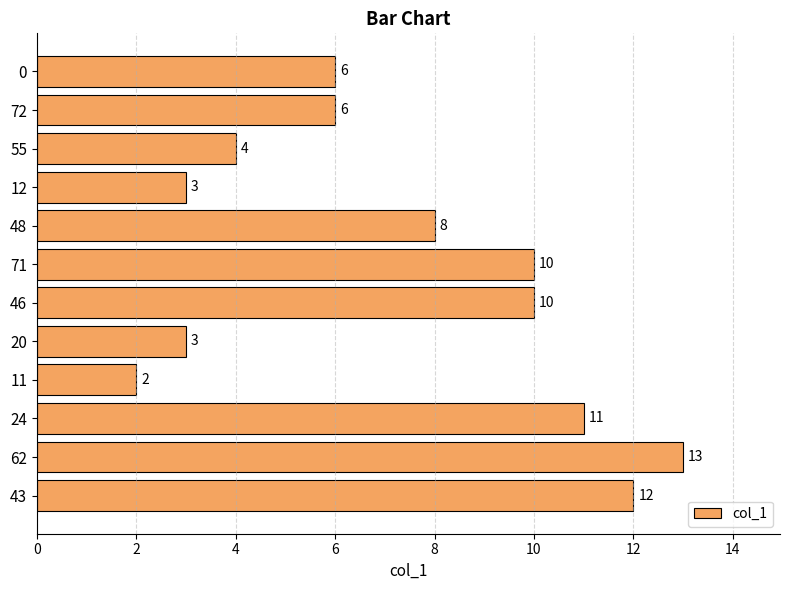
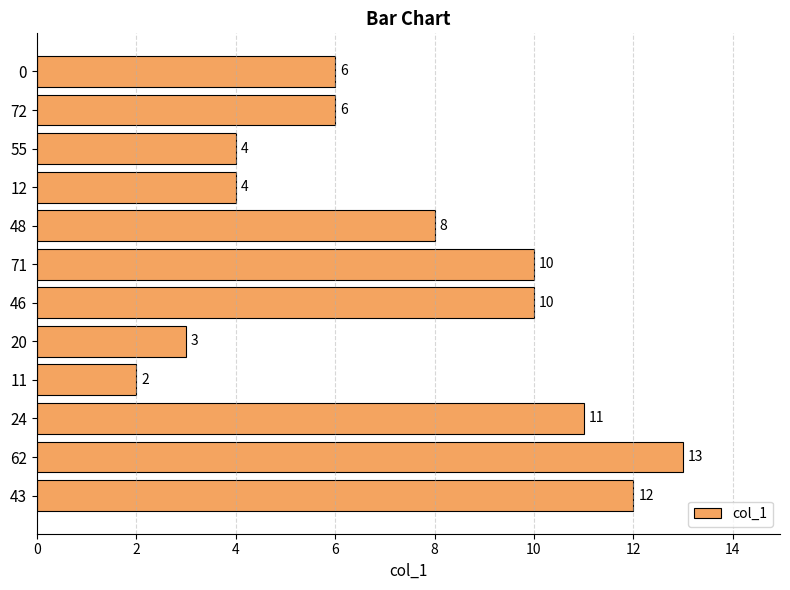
  {
    "0": 6,
    "72": 6,
    "55": 4,
-   "12": 3,
+   "12": 4,
    "48": 8,
    "71": 10,
    "46": 10,
    "20": 3,
    "11": 2,
    "24": 11,
    "62": 13,
    "43": 12
  }
